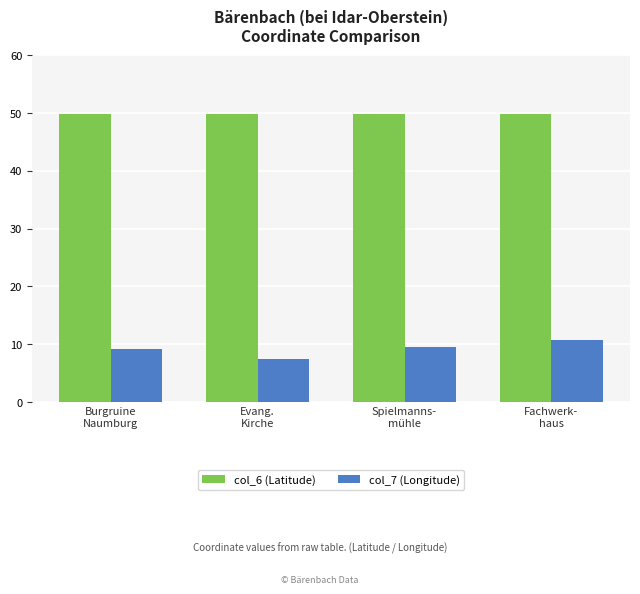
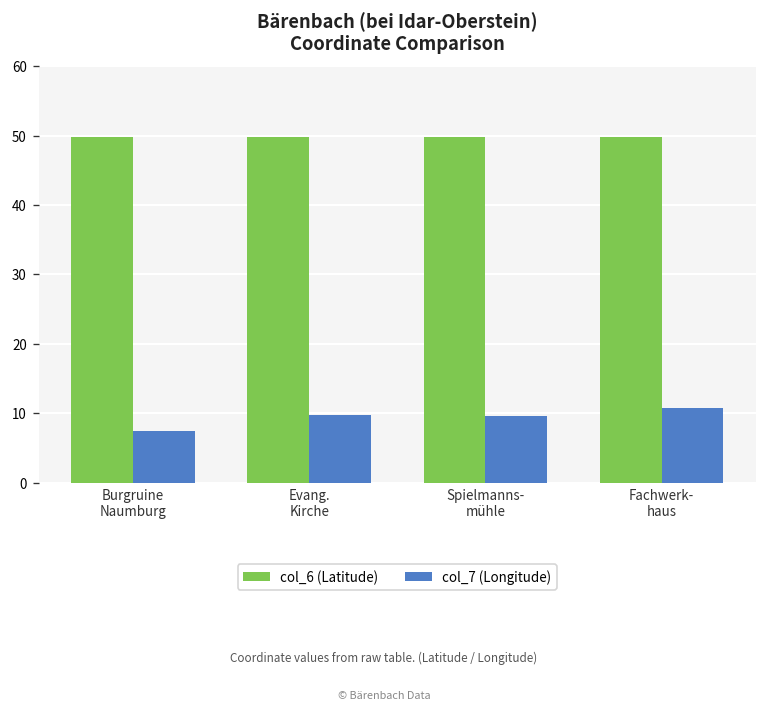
  {
    "col_6 (Latitude)": {
      "Burgruine Naumburg": 50,
      "Evang. Kirche": 50,
      "Spielmanns- mühle": 50,
      "Fachwerk- haus": 50
    },
    "col_7 (Longitude)": {
-     "Burgruine Naumburg": 9,
-     "Evang. Kirche": 7,
+     "Burgruine Naumburg": 7,
+     "Evang. Kirche": 10,
      "Spielmanns- mühle": 10,
      "Fachwerk- haus": 11
    }
  }
